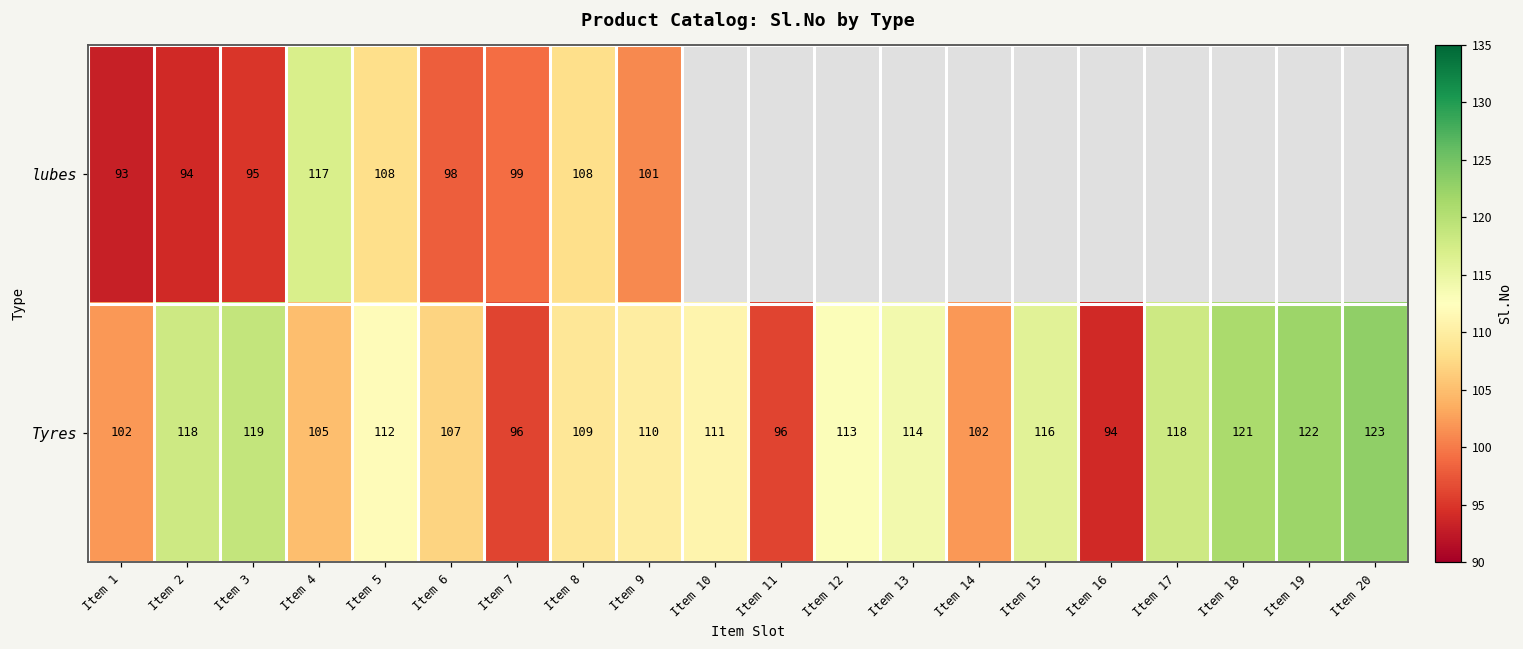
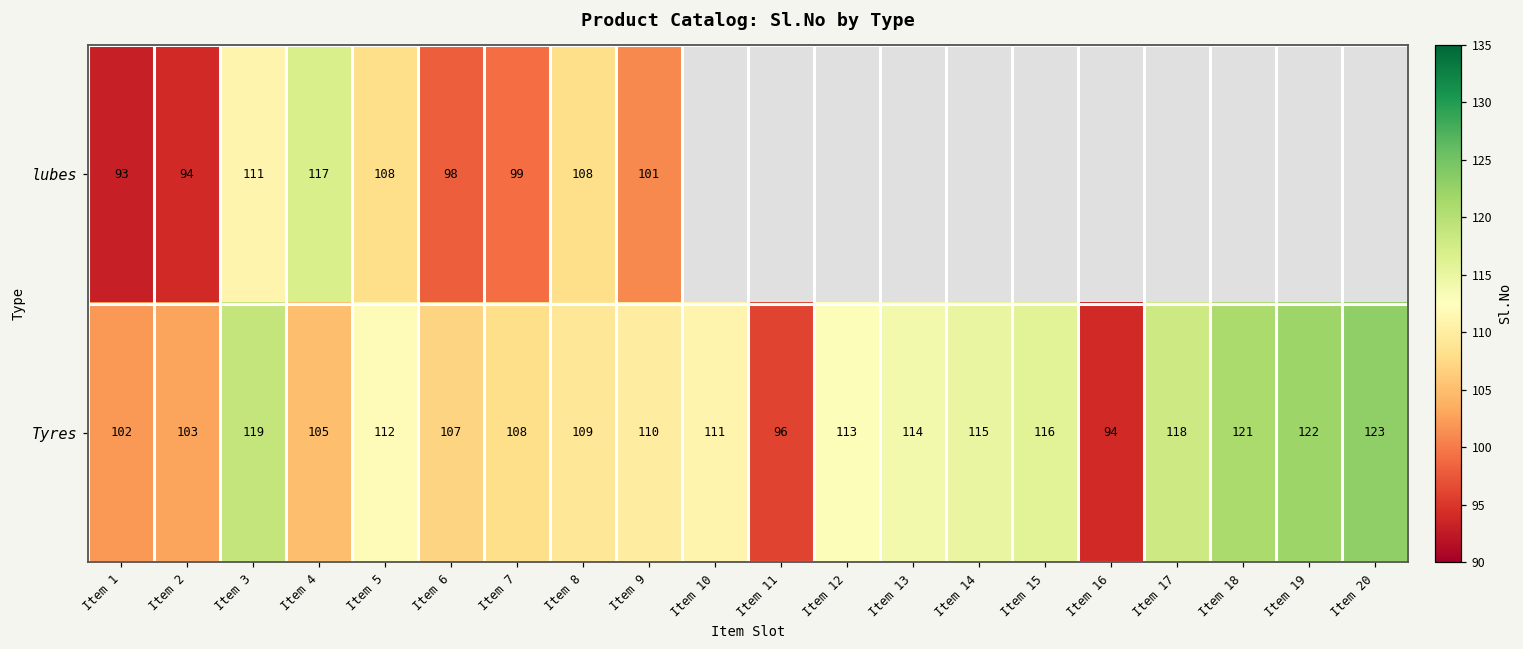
  {
    "lubes": {
      "Item 1": 93,
      "Item 2": 94,
-     "Item 3": 95,
+     "Item 3": 111,
      "Item 4": 117,
      "Item 5": 108,
      "Item 6": 98,
      "Item 7": 99,
      "Item 8": 108,
      "Item 9": 101
    },
    "Tyres": {
      "Item 1": 102,
-     "Item 2": 118,
+     "Item 2": 103,
      "Item 3": 119,
      "Item 4": 105,
      "Item 5": 112,
      "Item 6": 107,
-     "Item 7": 96,
+     "Item 7": 108,
      "Item 8": 109,
      "Item 9": 110,
      "Item 10": 111,
      "Item 11": 96,
      "Item 12": 113,
      "Item 13": 114,
-     "Item 14": 102,
+     "Item 14": 115,
      "Item 15": 116,
      "Item 16": 94,
      "Item 17": 118,
      "Item 18": 121,
      "Item 19": 122,
      "Item 20": 123
    }
  }
